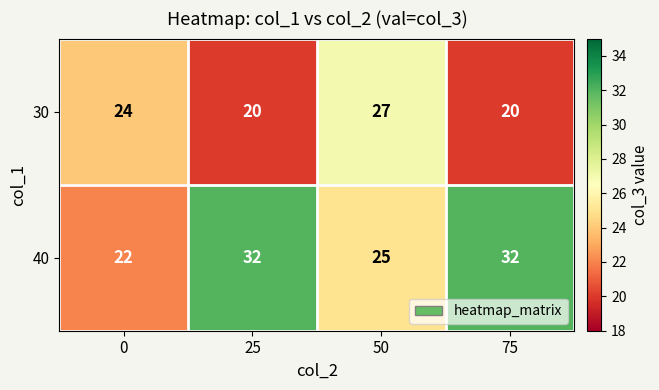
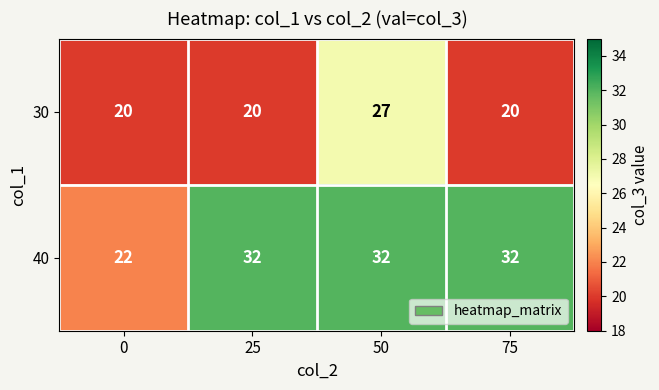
  {
    "30": {
-     "0": 24,
+     "0": 20,
      "25": 20,
      "50": 27,
      "75": 20
    },
    "40": {
      "0": 22,
      "25": 32,
-     "50": 25,
+     "50": 32,
      "75": 32
    }
  }
